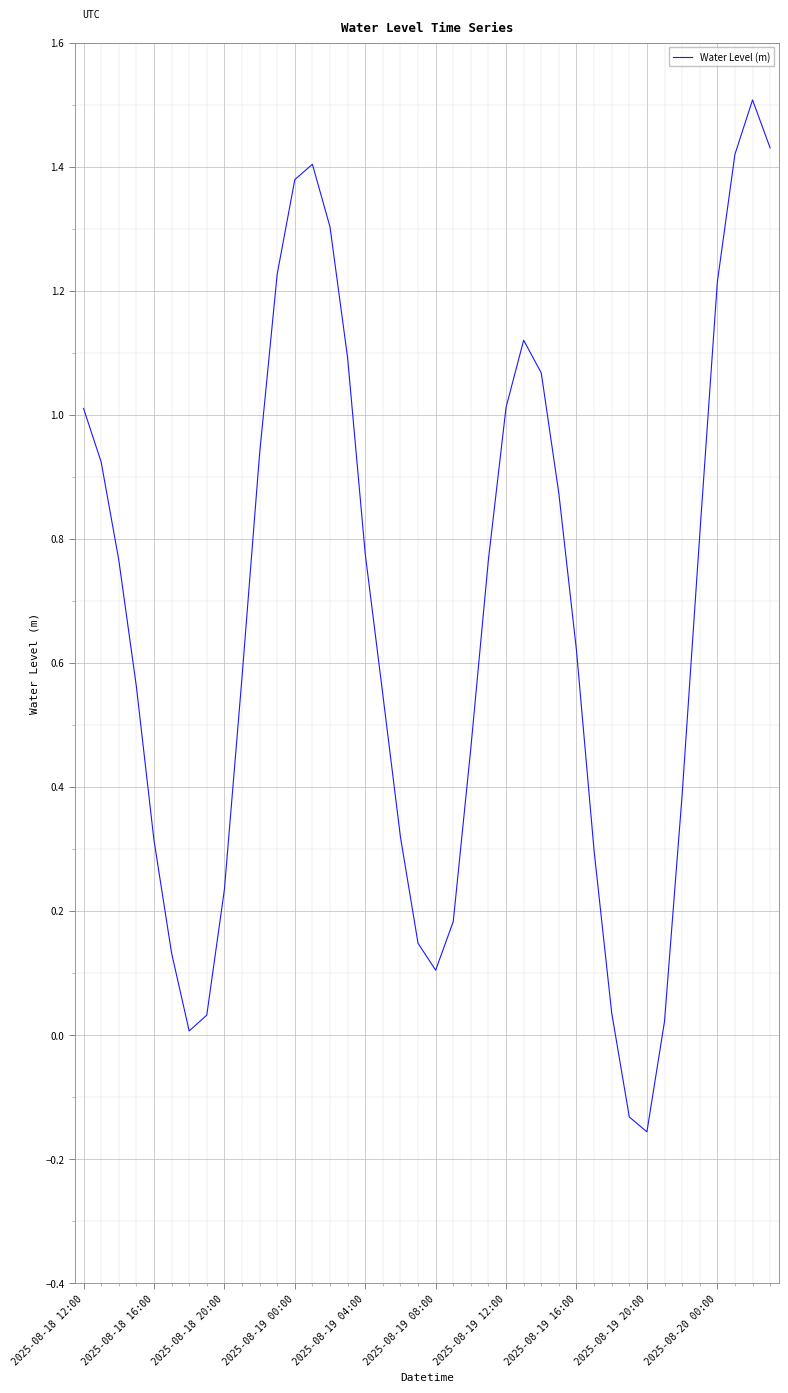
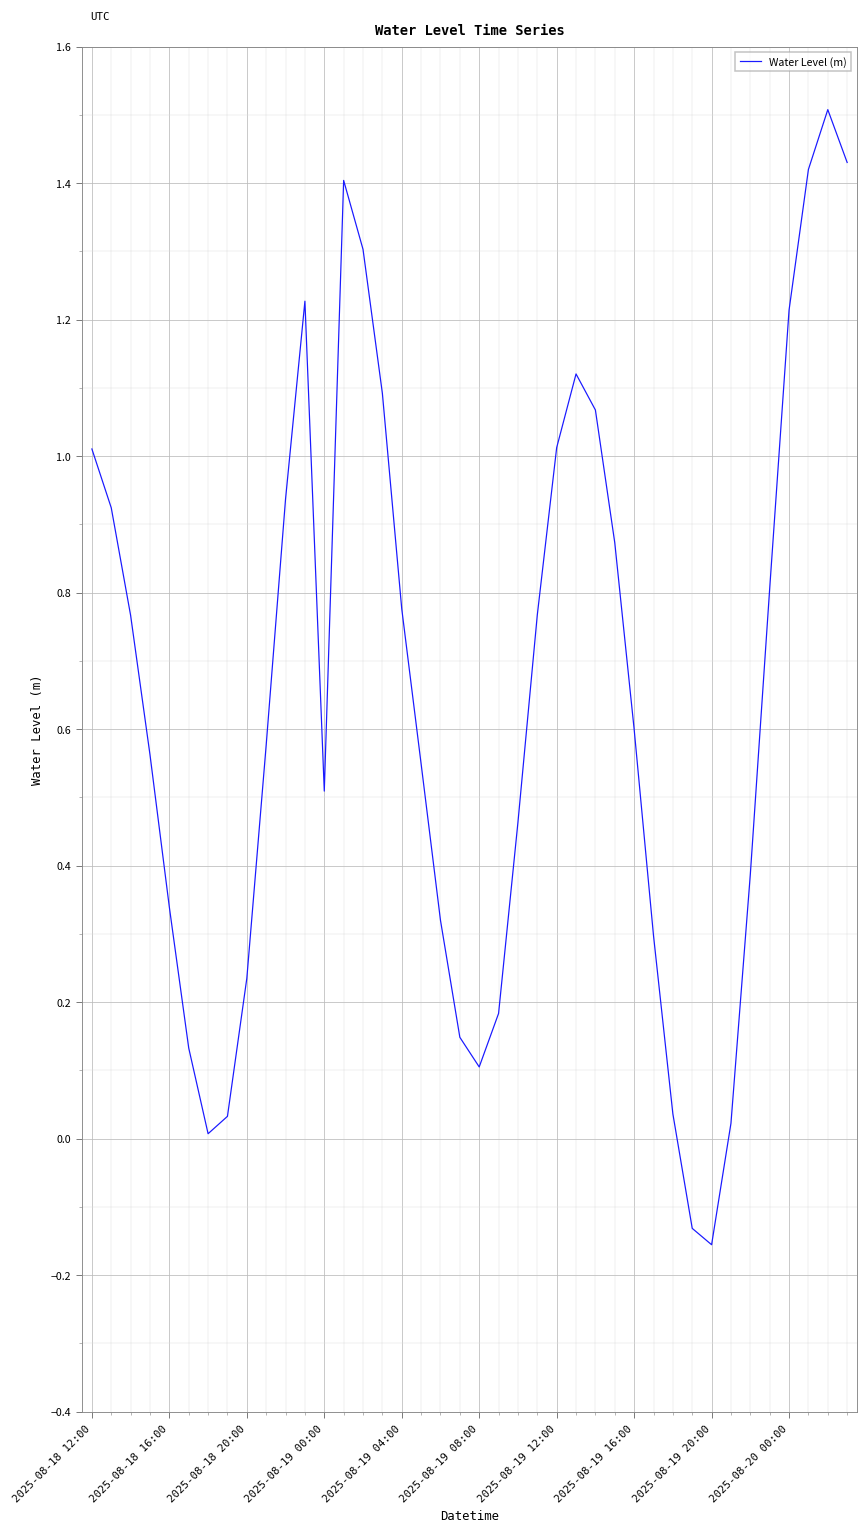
  {
    "2025-08-18 12:00": 1.01,
-   "2025-08-18 16:00": 0.31,
+   "2025-08-18 16:00": 0.34,
    "2025-08-18 20:00": 0.23,
-   "2025-08-19 00:00": 1.38,
+   "2025-08-19 00:00": 0.51,
    "2025-08-19 04:00": 0.78,
    "2025-08-19 08:00": 0.10,
    "2025-08-19 12:00": 1.01,
-   "2025-08-19 16:00": 0.62,
+   "2025-08-19 16:00": 0.60,
    "2025-08-19 20:00": -0.16,
    "2025-08-20 00:00": 1.21
  }
